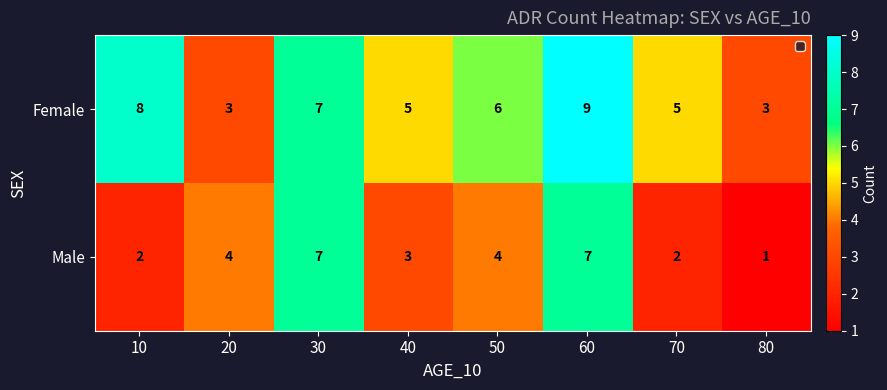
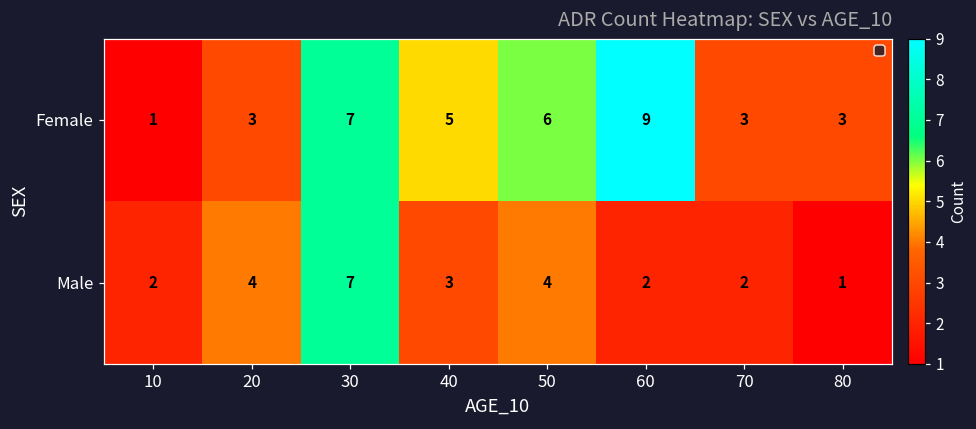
  {
    "Female": {
-     "10": 8,
+     "10": 1,
      "20": 3,
      "30": 7,
      "40": 5,
      "50": 6,
      "60": 9,
-     "70": 5,
+     "70": 3,
      "80": 3
    },
    "Male": {
      "10": 2,
      "20": 4,
      "30": 7,
      "40": 3,
      "50": 4,
-     "60": 7,
+     "60": 2,
      "70": 2,
      "80": 1
    }
  }
